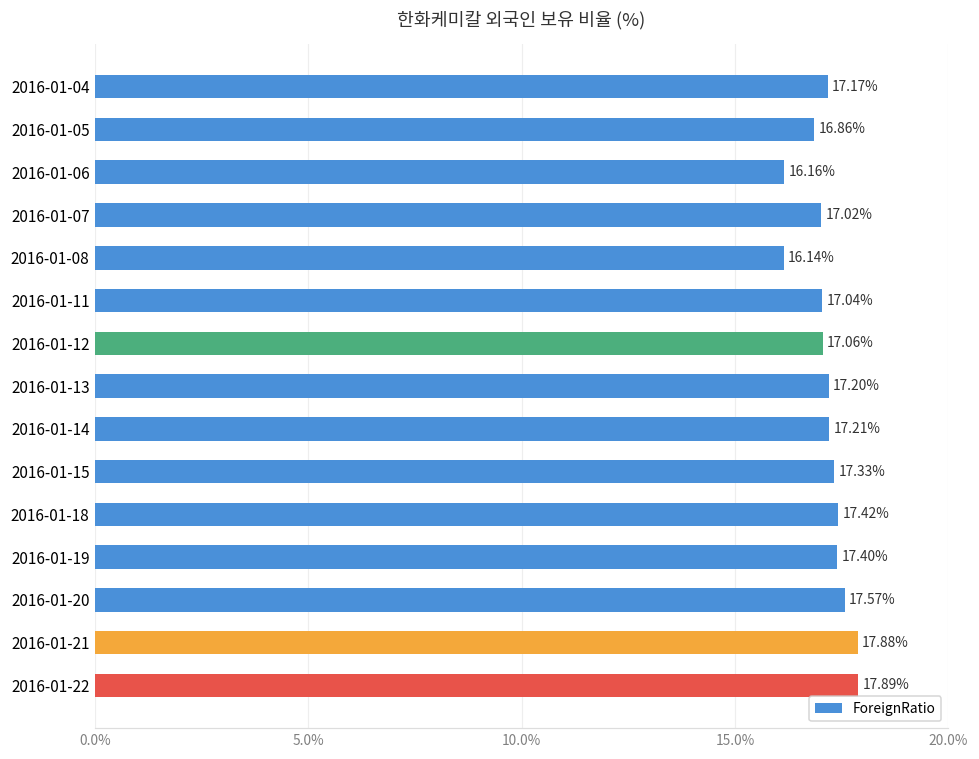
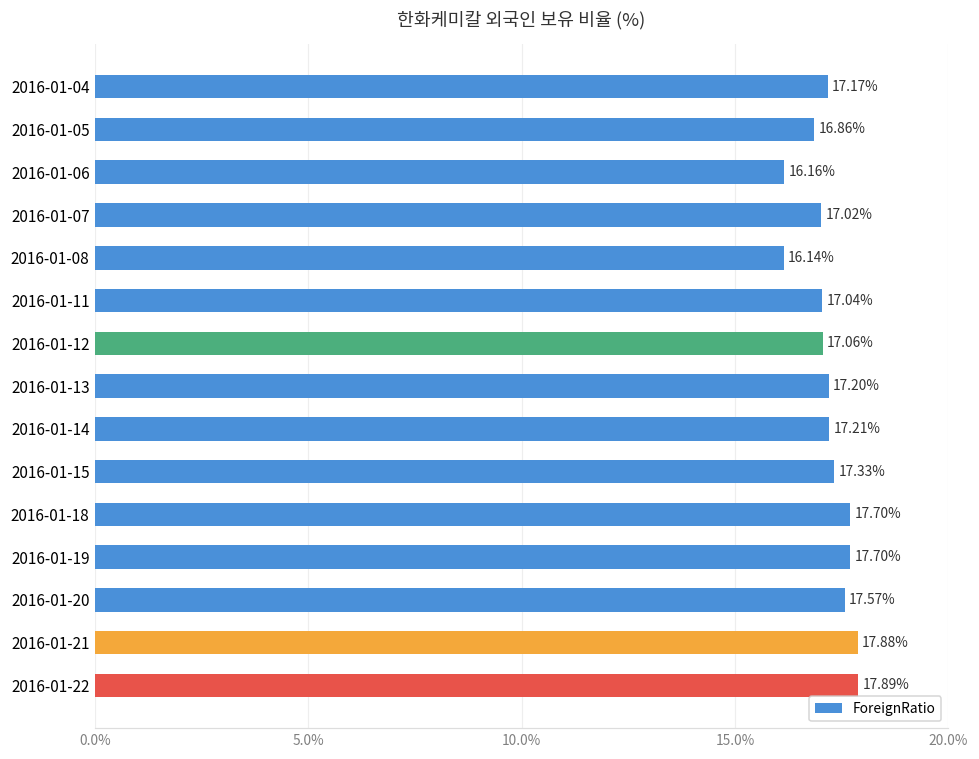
  {
    "2016-01-04": "17.17%",
    "2016-01-05": "16.86%",
    "2016-01-06": "16.16%",
    "2016-01-07": "17.02%",
    "2016-01-08": "16.14%",
    "2016-01-11": "17.04%",
    "2016-01-12": "17.06%",
    "2016-01-13": "17.20%",
    "2016-01-14": "17.21%",
    "2016-01-15": "17.33%",
-   "2016-01-18": "17.42%",
-   "2016-01-19": "17.40%",
+   "2016-01-18": "17.70%",
+   "2016-01-19": "17.70%",
    "2016-01-20": "17.57%",
    "2016-01-21": "17.88%",
    "2016-01-22": "17.89%"
  }
